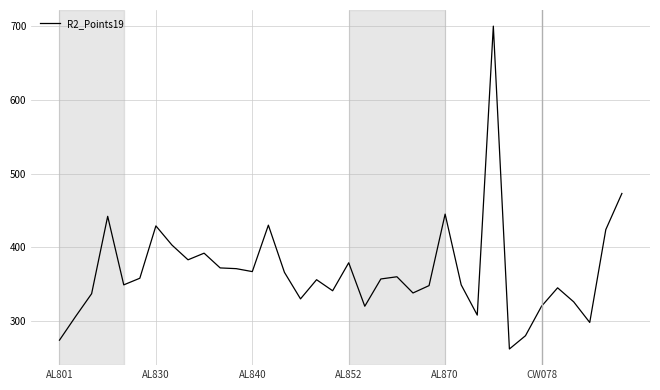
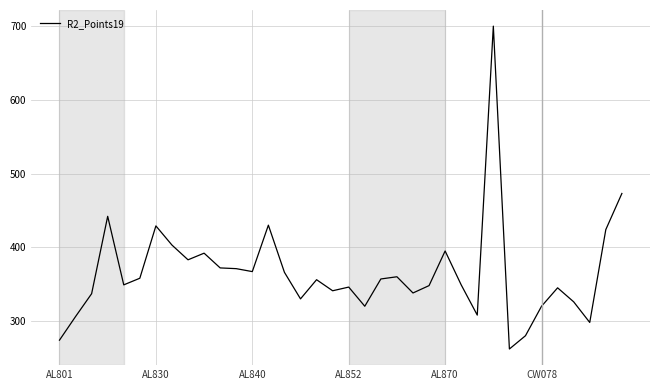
  {
    "AL801": 270,
    "AL830": 430,
    "AL840": 370,
-   "AL852": 380,
-   "AL870": 450,
+   "AL852": 350,
+   "AL870": 400,
    "CW078": 320
  }
